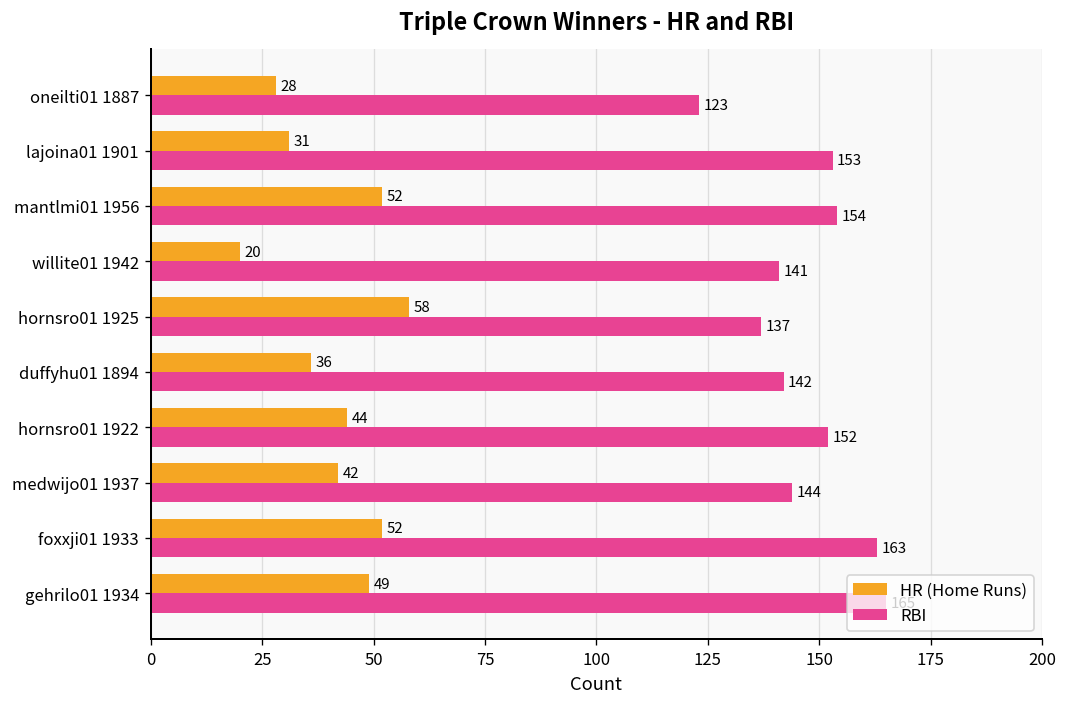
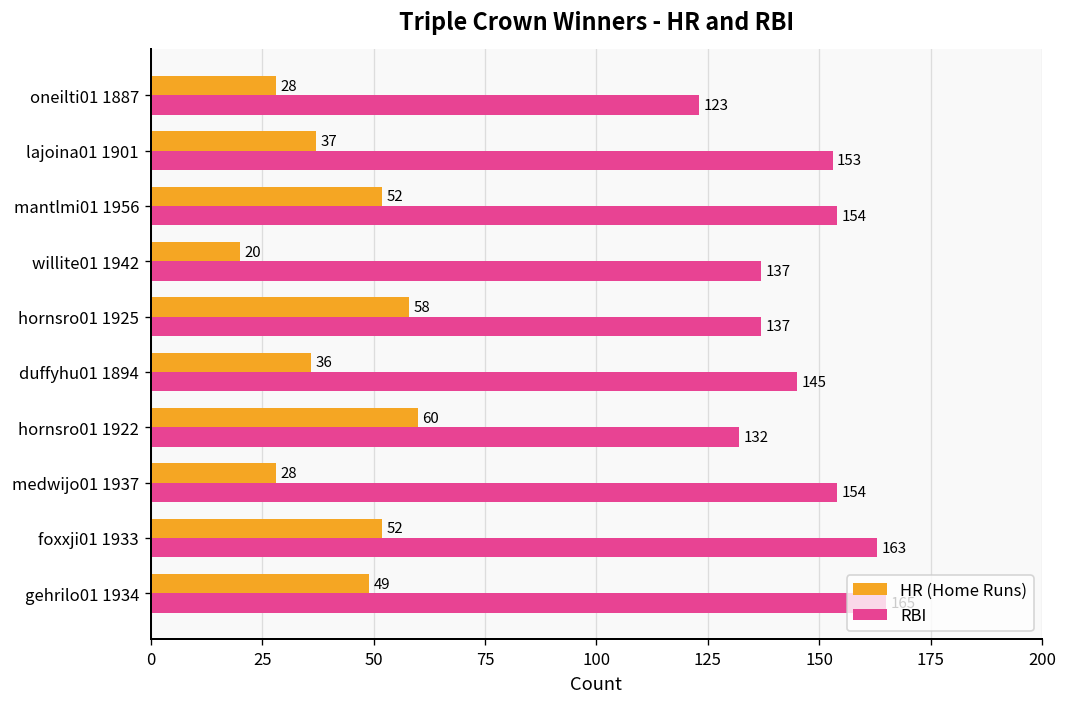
  {
    "HR (Home Runs)": {
      "oneilti01 1887": 28,
-     "lajoina01 1901": 31,
+     "lajoina01 1901": 37,
      "mantlmi01 1956": 52,
      "willite01 1942": 20,
      "hornsro01 1925": 58,
      "duffyhu01 1894": 36,
-     "hornsro01 1922": 44,
-     "medwijo01 1937": 42,
+     "hornsro01 1922": 60,
+     "medwijo01 1937": 28,
      "foxxji01 1933": 52,
      "gehrilo01 1934": 49
    },
    "RBI": {
      "oneilti01 1887": 123,
      "lajoina01 1901": 153,
      "mantlmi01 1956": 154,
-     "willite01 1942": 141,
+     "willite01 1942": 137,
      "hornsro01 1925": 137,
-     "duffyhu01 1894": 142,
-     "hornsro01 1922": 152,
-     "medwijo01 1937": 144,
+     "duffyhu01 1894": 145,
+     "hornsro01 1922": 132,
+     "medwijo01 1937": 154,
      "foxxji01 1933": 163
    }
  }
